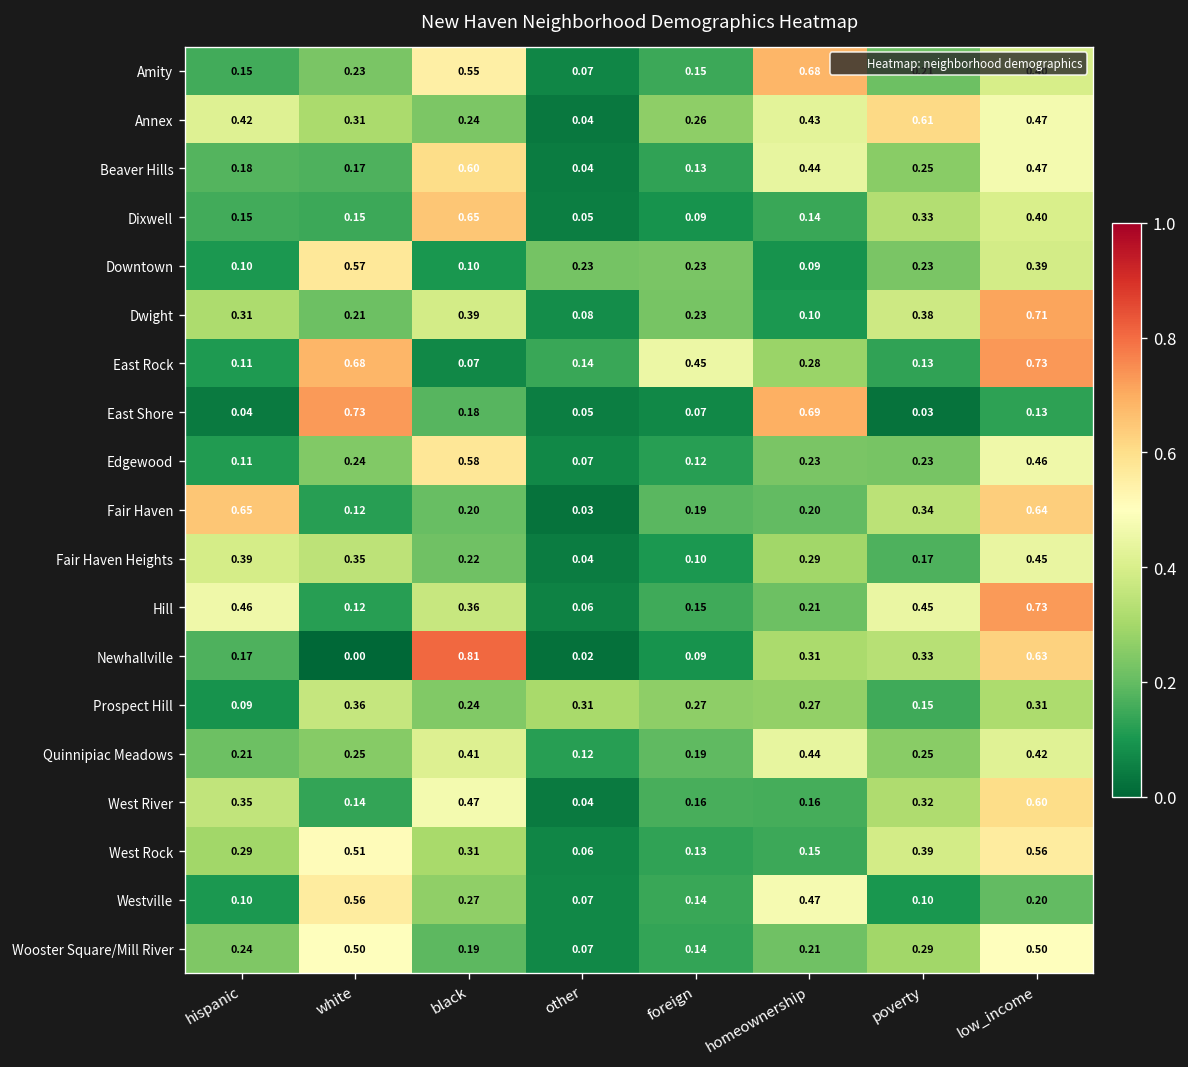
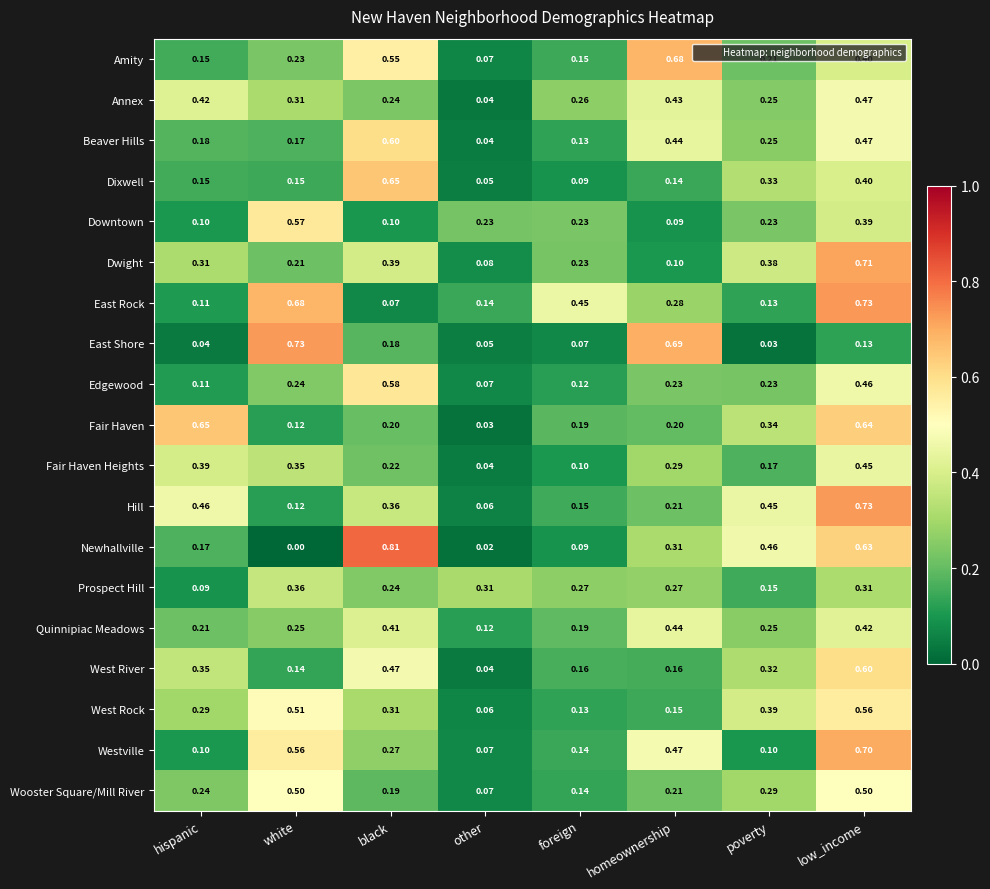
  {
    "Amity": {
      "hispanic": 0.15,
      "white": 0.23,
      "black": 0.55,
      "other": 0.07,
      "foreign": 0.15,
      "homeownership": 0.68
    },
    "Annex": {
      "hispanic": 0.42,
      "white": 0.31,
      "black": 0.24,
      "other": 0.04,
      "foreign": 0.26,
      "homeownership": 0.43,
-     "poverty": 0.61,
+     "poverty": 0.25,
      "low_income": 0.47
    },
    "Beaver Hills": {
      "hispanic": 0.18,
      "white": 0.17,
      "black": 0.60,
      "other": 0.04,
      "foreign": 0.13,
      "homeownership": 0.44,
      "poverty": 0.25,
      "low_income": 0.47
    },
    "Dixwell": {
      "hispanic": 0.15,
      "white": 0.15,
      "black": 0.65,
      "other": 0.05,
      "foreign": 0.09,
      "homeownership": 0.14,
      "poverty": 0.33,
      "low_income": 0.40
    },
    "Downtown": {
      "hispanic": 0.10,
      "white": 0.57,
      "black": 0.10,
      "other": 0.23,
      "foreign": 0.23,
      "homeownership": 0.09,
      "poverty": 0.23,
      "low_income": 0.39
    },
    "Dwight": {
      "hispanic": 0.31,
      "white": 0.21,
      "black": 0.39,
      "other": 0.08,
      "foreign": 0.23,
      "homeownership": 0.10,
      "poverty": 0.38,
      "low_income": 0.71
    },
    "East Rock": {
      "hispanic": 0.11,
      "white": 0.68,
      "black": 0.07,
      "other": 0.14,
      "foreign": 0.45,
      "homeownership": 0.28,
      "poverty": 0.13,
      "low_income": 0.73
    },
    "East Shore": {
      "hispanic": 0.04,
      "white": 0.73,
      "black": 0.18,
      "other": 0.05,
      "foreign": 0.07,
      "homeownership": 0.69,
      "poverty": 0.03,
      "low_income": 0.13
    },
    "Edgewood": {
      "hispanic": 0.11,
      "white": 0.24,
      "black": 0.58,
      "other": 0.07,
      "foreign": 0.12,
      "homeownership": 0.23,
      "poverty": 0.23,
      "low_income": 0.46
    },
    "Fair Haven": {
      "hispanic": 0.65,
      "white": 0.12,
      "black": 0.20,
      "other": 0.03,
      "foreign": 0.19,
      "homeownership": 0.20,
      "poverty": 0.34,
      "low_income": 0.64
    },
    "Fair Haven Heights": {
      "hispanic": 0.39,
      "white": 0.35,
      "black": 0.22,
      "other": 0.04,
      "foreign": 0.10,
      "homeownership": 0.29,
      "poverty": 0.17,
      "low_income": 0.45
    },
    "Hill": {
      "hispanic": 0.46,
      "white": 0.12,
      "black": 0.36,
      "other": 0.06,
      "foreign": 0.15,
      "homeownership": 0.21,
      "poverty": 0.45,
      "low_income": 0.73
    },
    "Newhallville": {
      "hispanic": 0.17,
      "white": 0.00,
      "black": 0.81,
      "other": 0.02,
      "foreign": 0.09,
      "homeownership": 0.31,
-     "poverty": 0.33,
+     "poverty": 0.46,
      "low_income": 0.63
    },
    "Prospect Hill": {
      "hispanic": 0.09,
      "white": 0.36,
      "black": 0.24,
      "other": 0.31,
      "foreign": 0.27,
      "homeownership": 0.27,
      "poverty": 0.15,
      "low_income": 0.31
    },
    "Quinnipiac Meadows": {
      "hispanic": 0.21,
      "white": 0.25,
      "black": 0.41,
      "other": 0.12,
      "foreign": 0.19,
      "homeownership": 0.44,
      "poverty": 0.25,
      "low_income": 0.42
    },
    "West River": {
      "hispanic": 0.35,
      "white": 0.14,
      "black": 0.47,
      "other": 0.04,
      "foreign": 0.16,
      "homeownership": 0.16,
      "poverty": 0.32,
      "low_income": 0.60
    },
    "West Rock": {
      "hispanic": 0.29,
      "white": 0.51,
      "black": 0.31,
      "other": 0.06,
      "foreign": 0.13,
      "homeownership": 0.15,
      "poverty": 0.39,
      "low_income": 0.56
    },
    "Westville": {
      "hispanic": 0.10,
      "white": 0.56,
      "black": 0.27,
      "other": 0.07,
      "foreign": 0.14,
      "homeownership": 0.47,
      "poverty": 0.10,
-     "low_income": 0.20
+     "low_income": 0.70
    },
    "Wooster Square/Mill River": {
      "hispanic": 0.24,
      "white": 0.50,
      "black": 0.19,
      "other": 0.07,
      "foreign": 0.14,
      "homeownership": 0.21,
      "poverty": 0.29,
      "low_income": 0.50
    }
  }
